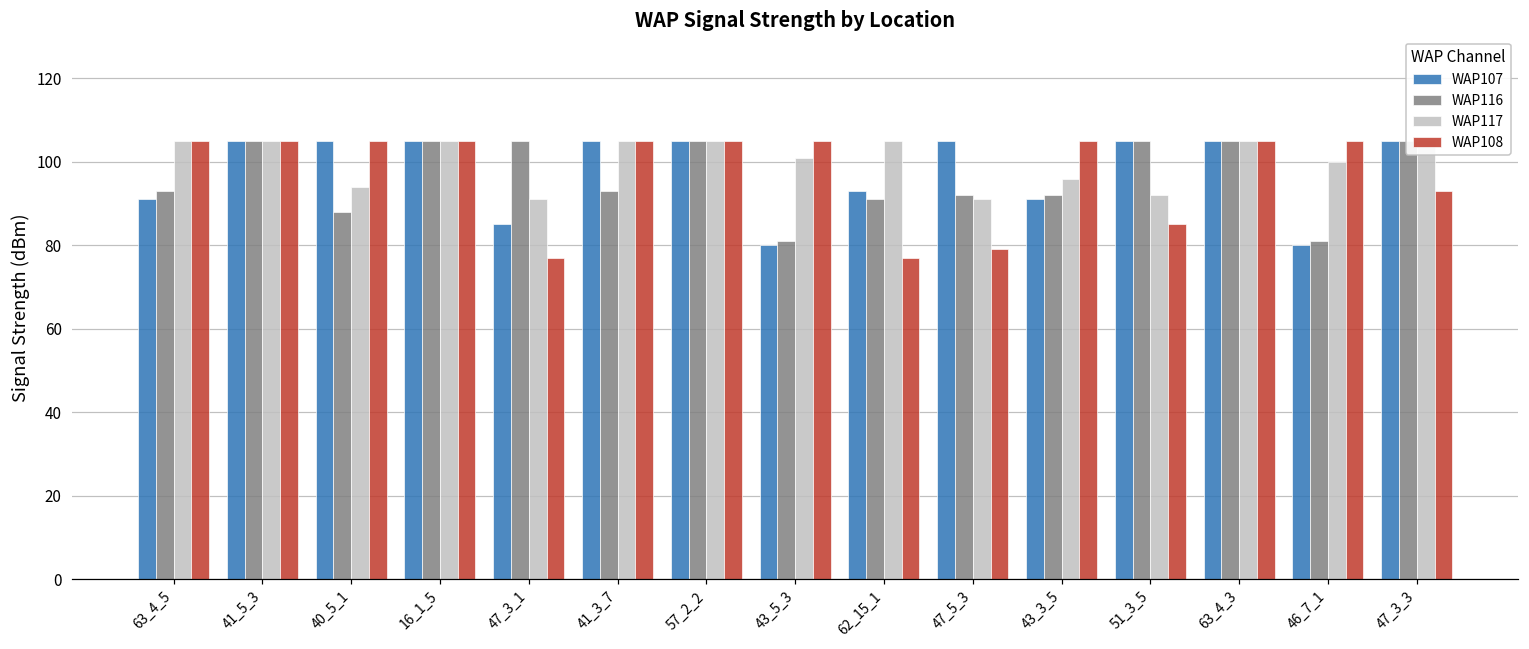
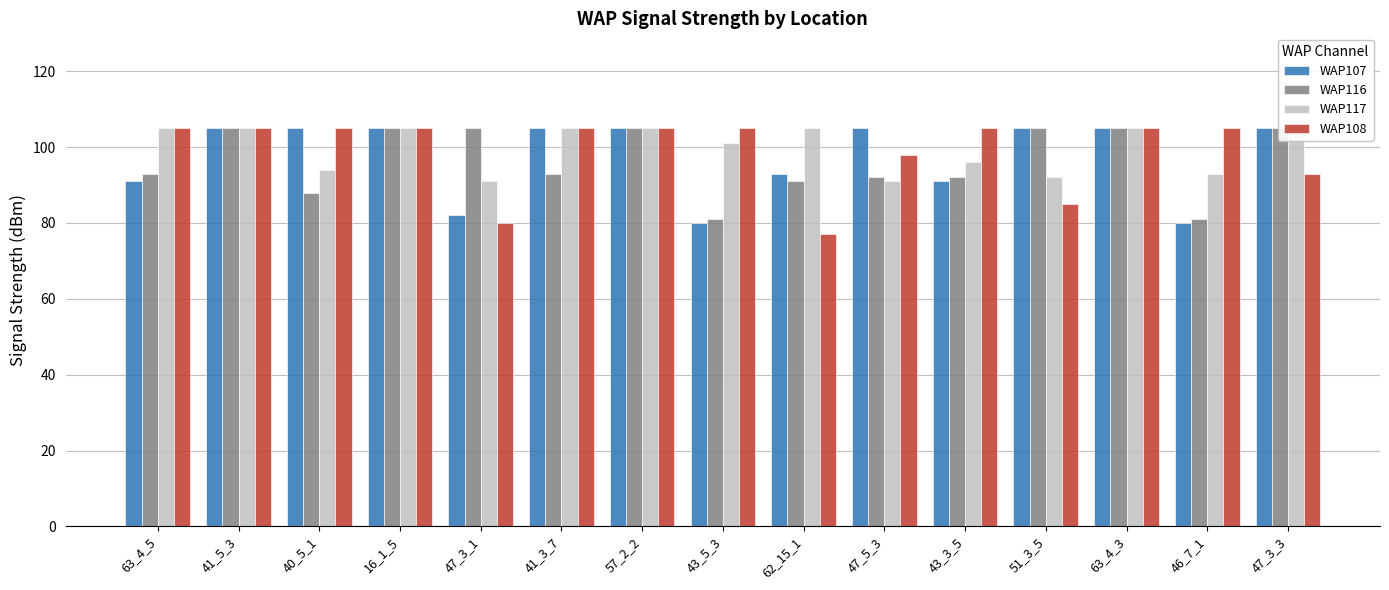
  {
    "WAP107": {
      "63_4_5": 91,
      "41_5_3": 105,
      "40_5_1": 105,
      "16_1_5": 105,
-     "47_3_1": 85,
+     "47_3_1": 82,
      "41_3_7": 105,
      "57_2_2": 105,
      "43_5_3": 80,
      "62_15_1": 93,
      "47_5_3": 105,
      "43_3_5": 91,
      "51_3_5": 105,
      "63_4_3": 105,
      "46_7_1": 80,
      "47_3_3": 105
    },
    "WAP116": {
      "63_4_5": 93,
      "41_5_3": 105,
      "40_5_1": 88,
      "16_1_5": 105,
      "47_3_1": 105,
      "41_3_7": 93,
      "57_2_2": 105,
      "43_5_3": 81,
      "62_15_1": 91,
      "47_5_3": 92,
      "43_3_5": 92,
      "51_3_5": 105,
      "63_4_3": 105,
      "46_7_1": 81
    },
    "WAP117": {
      "63_4_5": 105,
      "41_5_3": 105,
      "40_5_1": 94,
      "16_1_5": 105,
      "47_3_1": 91,
      "41_3_7": 105,
      "57_2_2": 105,
      "43_5_3": 101,
      "62_15_1": 105,
      "47_5_3": 91,
      "43_3_5": 96,
      "51_3_5": 92,
      "63_4_3": 105,
-     "46_7_1": 100
+     "46_7_1": 93
    },
    "WAP108": {
      "63_4_5": 105,
      "41_5_3": 105,
      "40_5_1": 105,
      "16_1_5": 105,
-     "47_3_1": 77,
+     "47_3_1": 80,
      "41_3_7": 105,
      "57_2_2": 105,
      "43_5_3": 105,
      "62_15_1": 77,
-     "47_5_3": 79,
+     "47_5_3": 98,
      "43_3_5": 105,
      "51_3_5": 85,
      "63_4_3": 105,
      "46_7_1": 105,
      "47_3_3": 93
    }
  }
